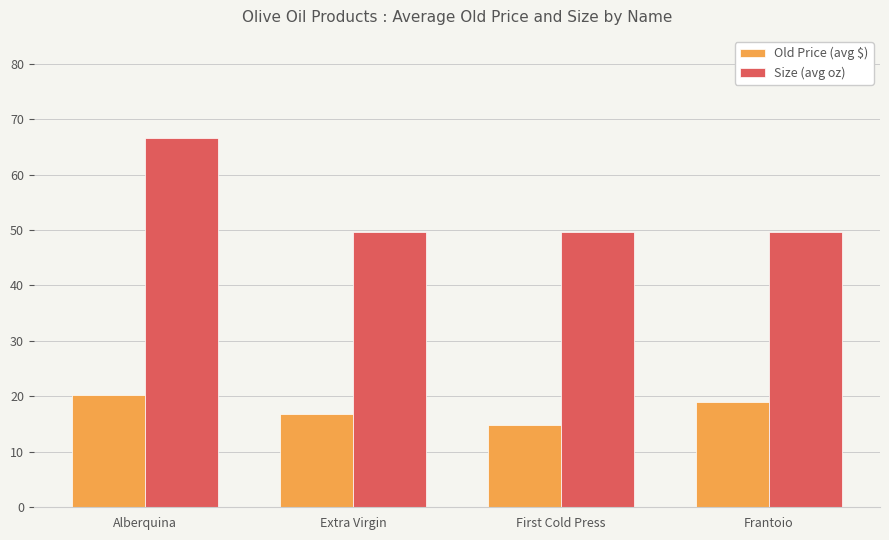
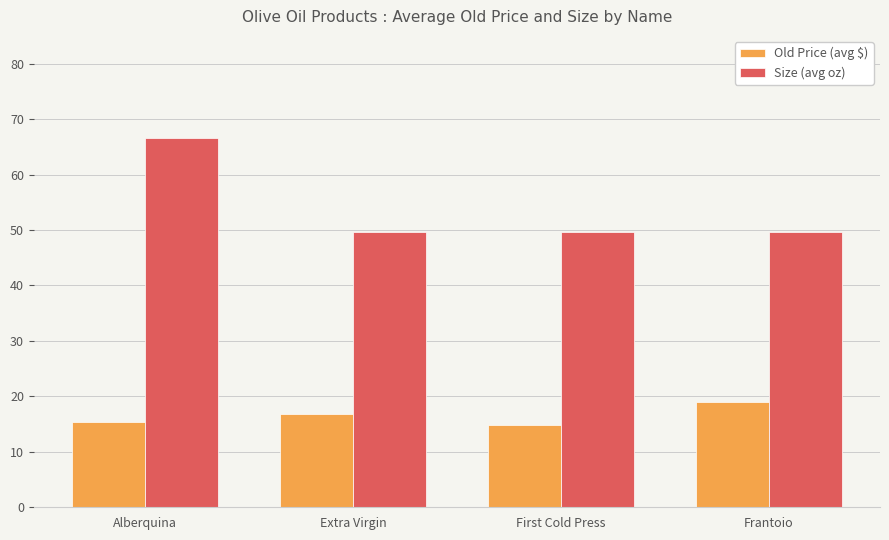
  {
    "Old Price (avg $)": {
-     "Alberquina": 20,
+     "Alberquina": 15,
      "Extra Virgin": 17,
      "First Cold Press": 15,
      "Frantoio": 19
    },
    "Size (avg oz)": {
      "Alberquina": 67,
      "Extra Virgin": 50,
      "First Cold Press": 50,
      "Frantoio": 50
    }
  }
